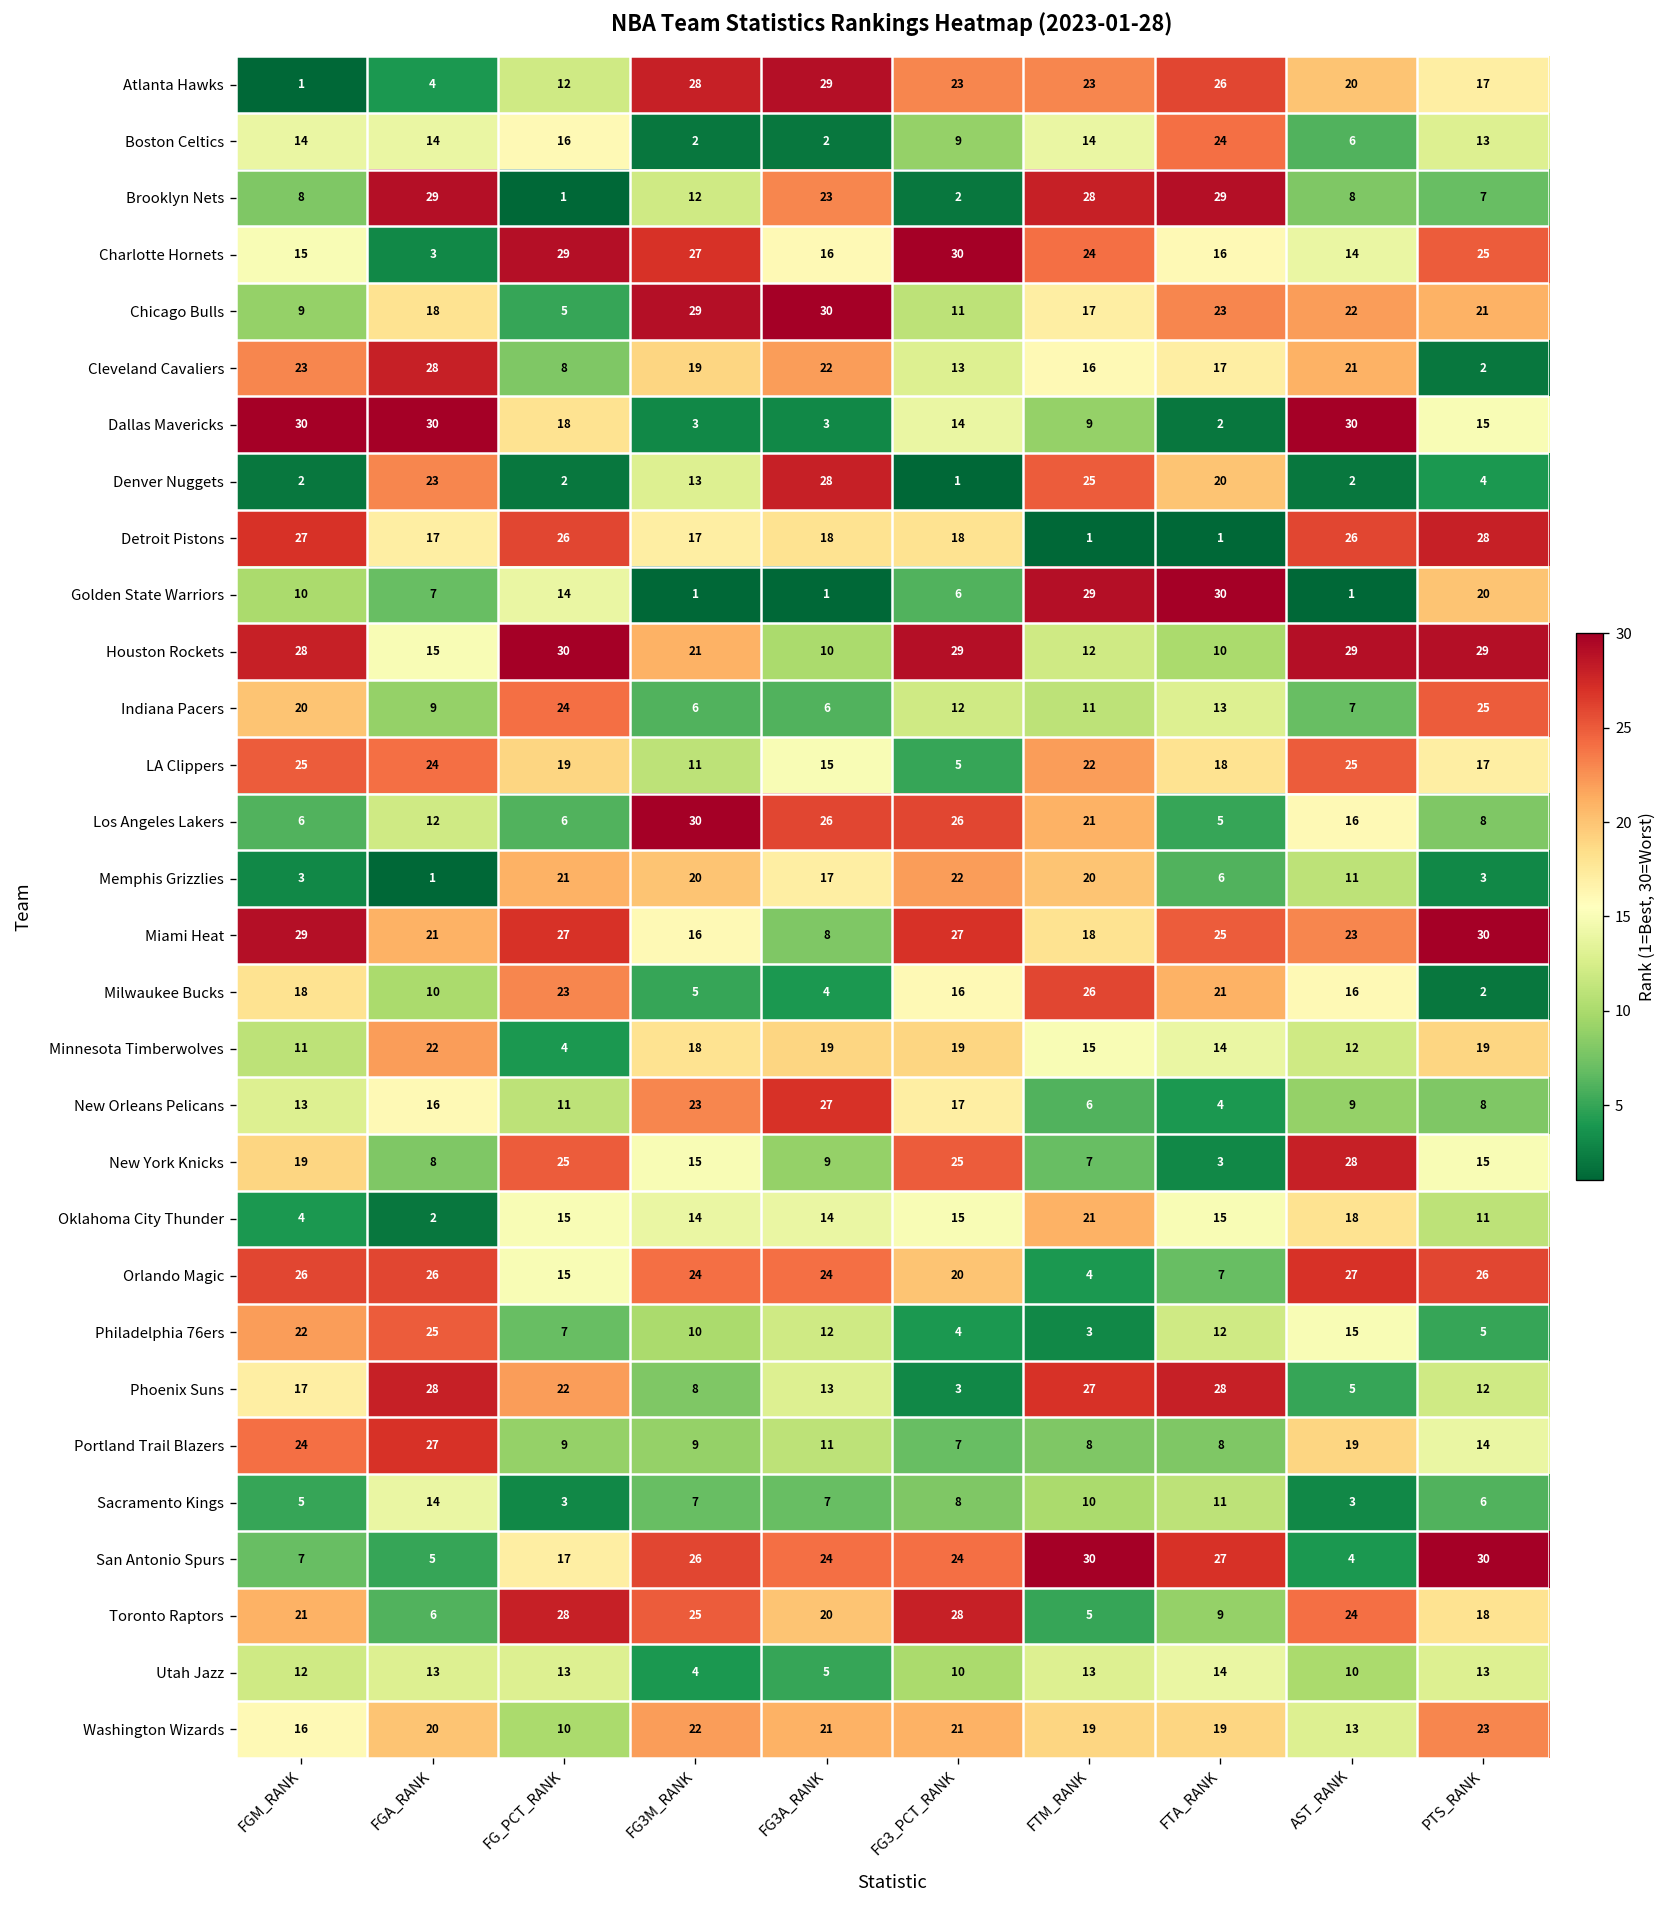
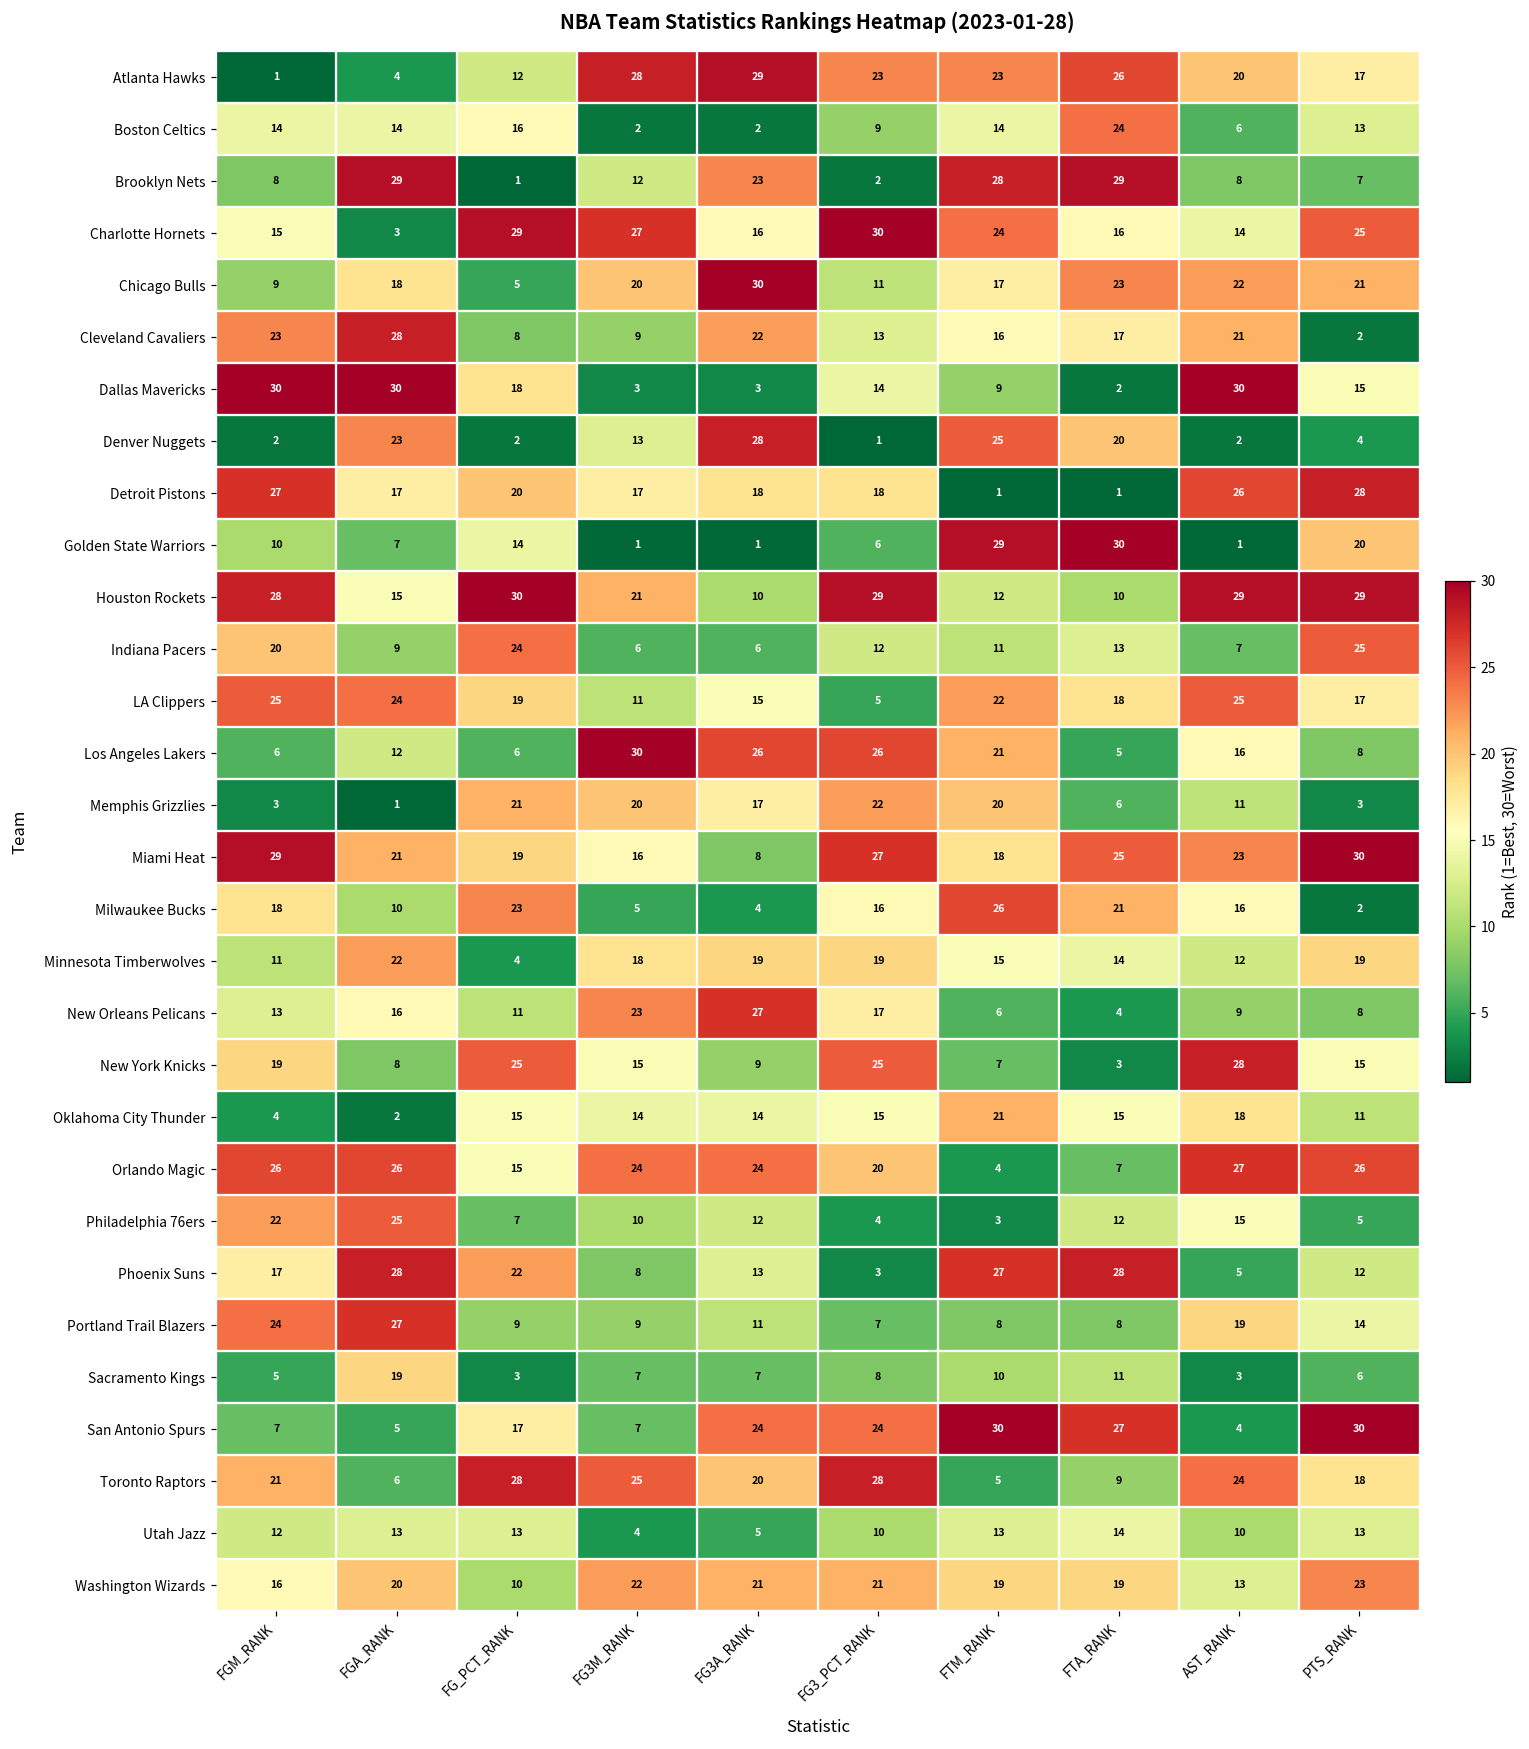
  {
    "Chicago Bulls": {
      "FGM_RANK": 9,
      "FGA_RANK": 18,
      "FG_PCT_RANK": 5,
-     "FG3M_RANK": 29,
+     "FG3M_RANK": 20,
      "FG3A_RANK": 30,
      "FG3_PCT_RANK": 11,
      "FTM_RANK": 17,
      "FTA_RANK": 23,
      "AST_RANK": 22,
      "PTS_RANK": 21
    },
    "Cleveland Cavaliers": {
      "FGM_RANK": 23,
      "FGA_RANK": 28,
      "FG_PCT_RANK": 8,
-     "FG3M_RANK": 19,
+     "FG3M_RANK": 9,
      "FG3A_RANK": 22,
      "FG3_PCT_RANK": 13,
      "FTM_RANK": 16,
      "FTA_RANK": 17,
      "AST_RANK": 21,
      "PTS_RANK": 2
    },
    "Detroit Pistons": {
      "FGM_RANK": 27,
      "FGA_RANK": 17,
-     "FG_PCT_RANK": 26,
+     "FG_PCT_RANK": 20,
      "FG3M_RANK": 17,
      "FG3A_RANK": 18,
      "FG3_PCT_RANK": 18,
      "FTM_RANK": 1,
      "FTA_RANK": 1,
      "AST_RANK": 26,
      "PTS_RANK": 28
    },
    "Miami Heat": {
      "FGM_RANK": 29,
      "FGA_RANK": 21,
-     "FG_PCT_RANK": 27,
+     "FG_PCT_RANK": 19,
      "FG3M_RANK": 16,
      "FG3A_RANK": 8,
      "FG3_PCT_RANK": 27,
      "FTM_RANK": 18,
      "FTA_RANK": 25,
      "AST_RANK": 23,
      "PTS_RANK": 30
    },
    "Sacramento Kings": {
      "FGM_RANK": 5,
-     "FGA_RANK": 14,
+     "FGA_RANK": 19,
      "FG_PCT_RANK": 3,
      "FG3M_RANK": 7,
      "FG3A_RANK": 7,
      "FG3_PCT_RANK": 8,
      "FTM_RANK": 10,
      "FTA_RANK": 11,
      "AST_RANK": 3,
      "PTS_RANK": 6
    },
    "San Antonio Spurs": {
      "FGM_RANK": 7,
      "FGA_RANK": 5,
      "FG_PCT_RANK": 17,
-     "FG3M_RANK": 26,
+     "FG3M_RANK": 7,
      "FG3A_RANK": 24,
      "FG3_PCT_RANK": 24,
      "FTM_RANK": 30,
      "FTA_RANK": 27,
      "AST_RANK": 4,
      "PTS_RANK": 30
    }
  }
